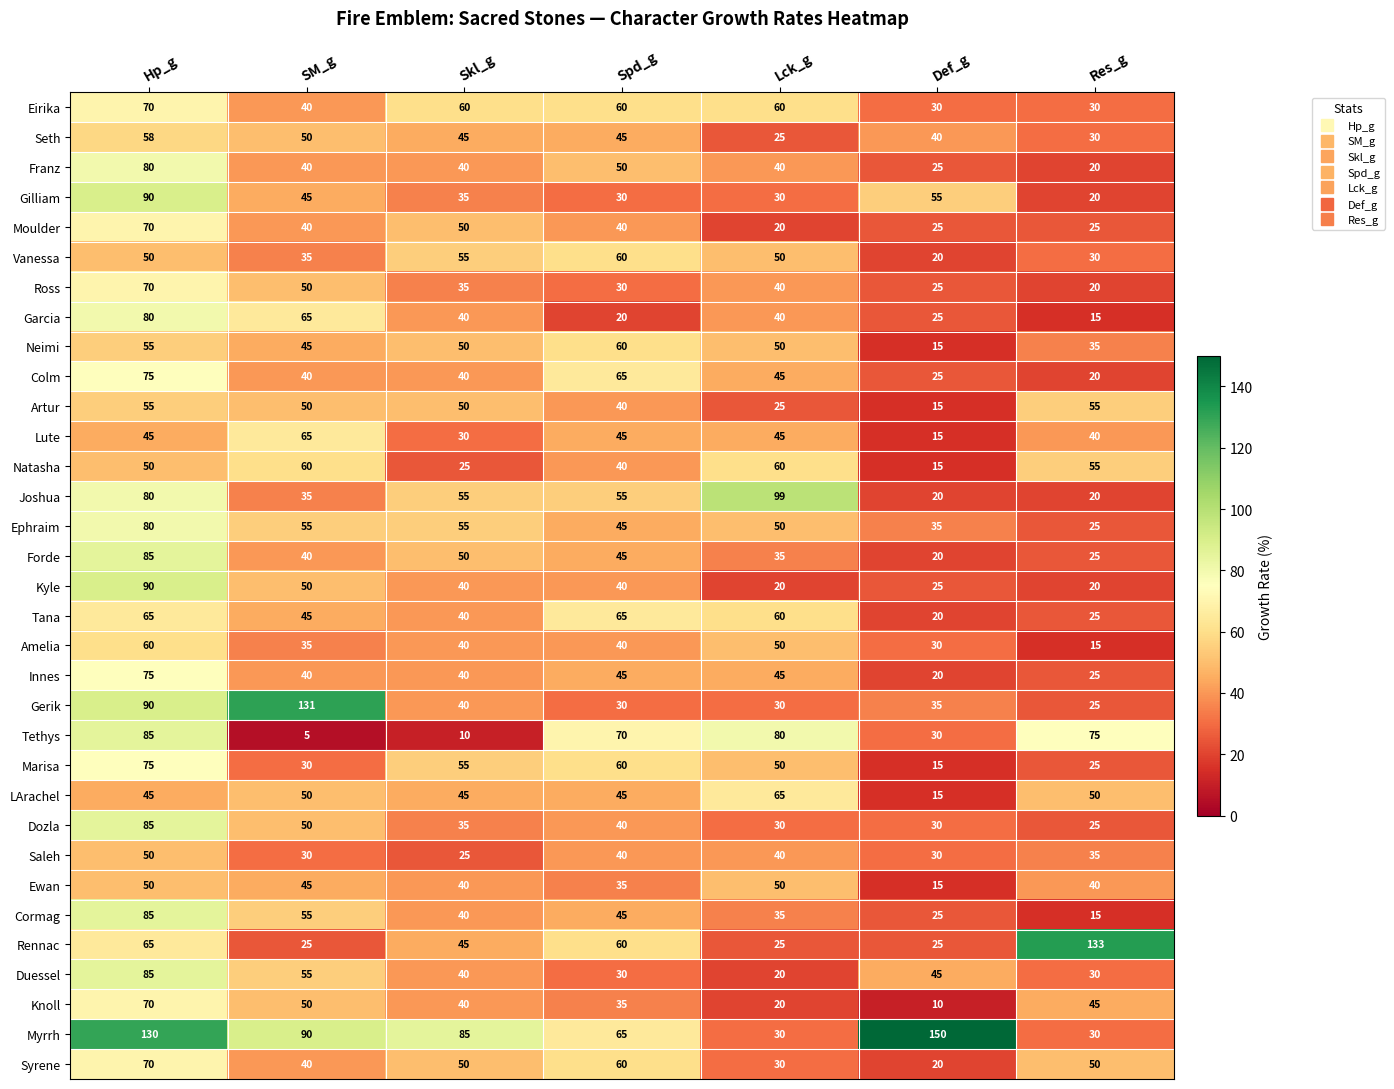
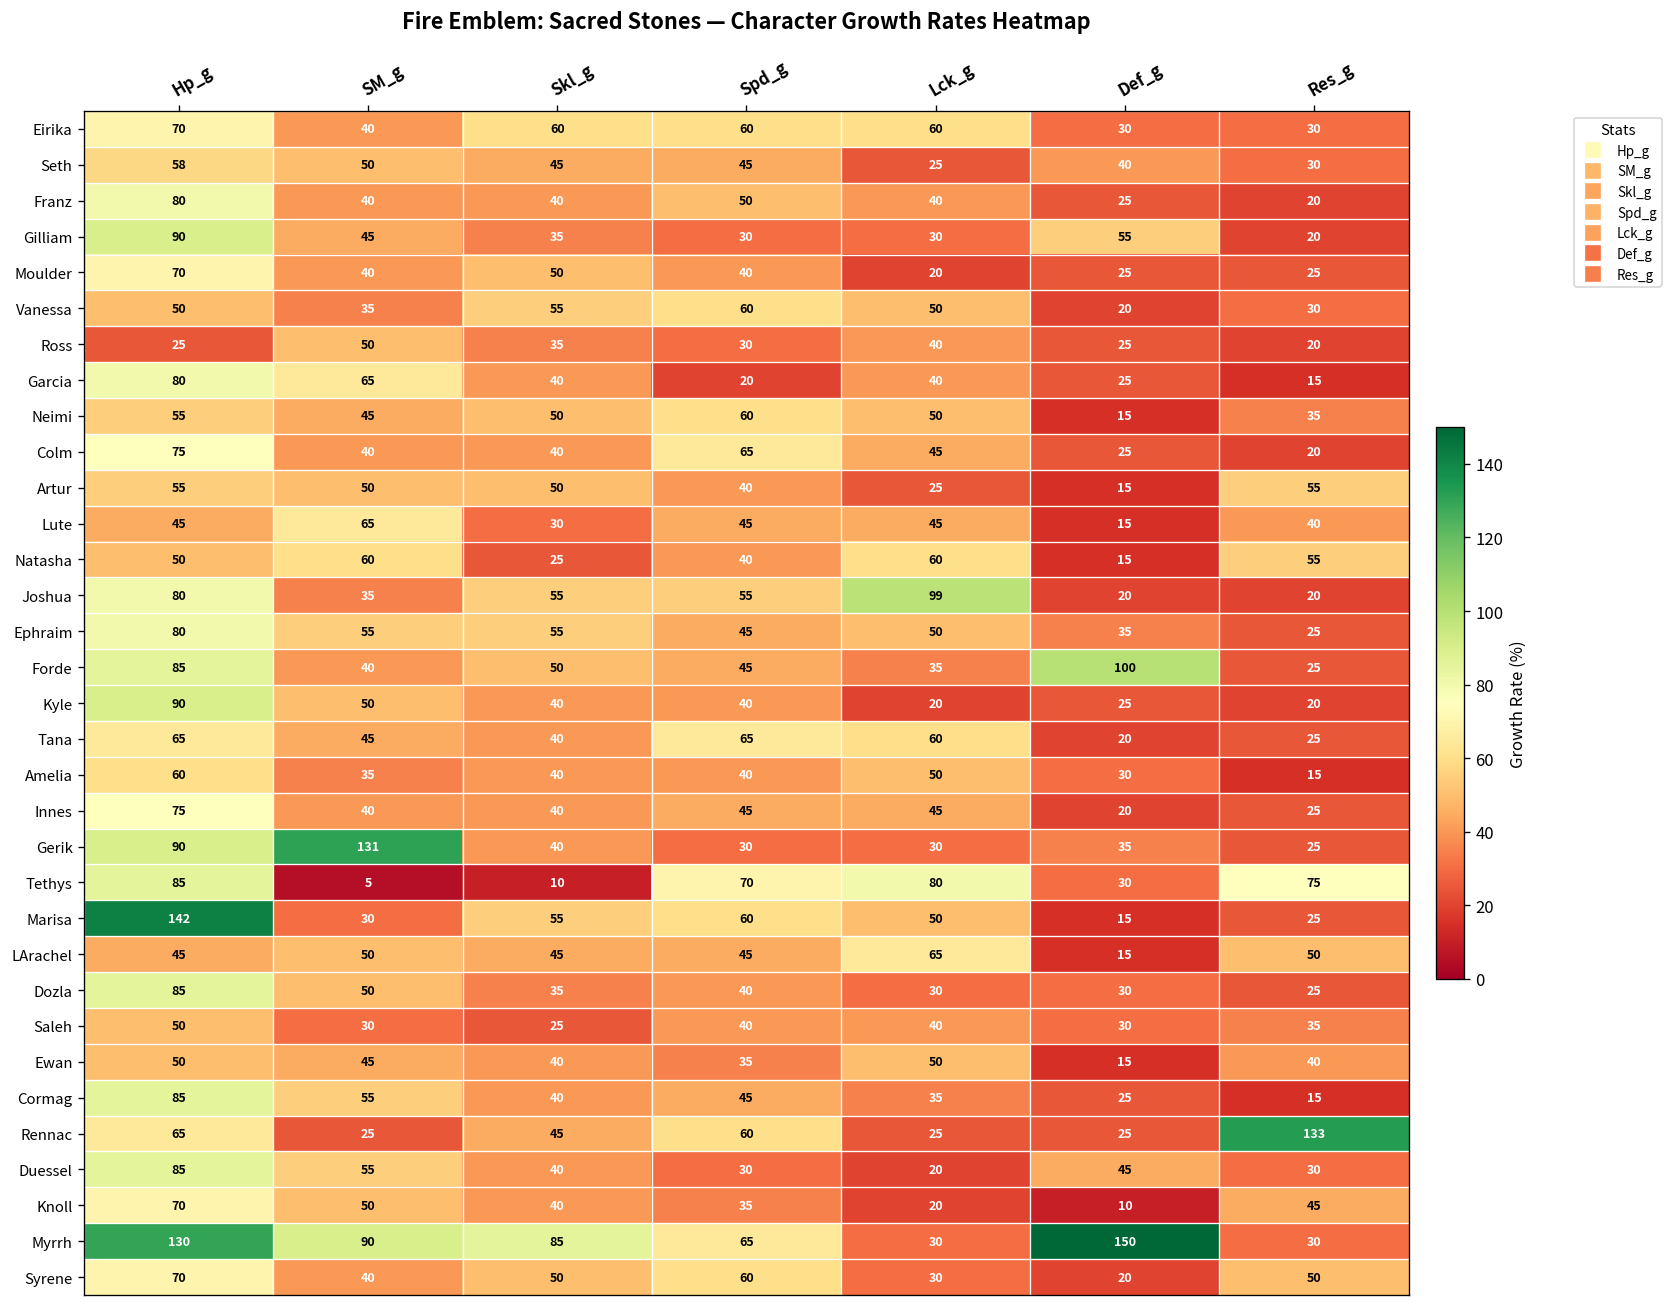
  {
    "Ross": {
-     "Hp_g": 70,
+     "Hp_g": 25,
      "SM_g": 50,
      "Skl_g": 35,
      "Spd_g": 30,
      "Lck_g": 40,
      "Def_g": 25,
      "Res_g": 20
    },
    "Forde": {
      "Hp_g": 85,
      "SM_g": 40,
      "Skl_g": 50,
      "Spd_g": 45,
      "Lck_g": 35,
-     "Def_g": 20,
+     "Def_g": 100,
      "Res_g": 25
    },
    "Marisa": {
-     "Hp_g": 75,
+     "Hp_g": 142,
      "SM_g": 30,
      "Skl_g": 55,
      "Spd_g": 60,
      "Lck_g": 50,
      "Def_g": 15,
      "Res_g": 25
    }
  }
